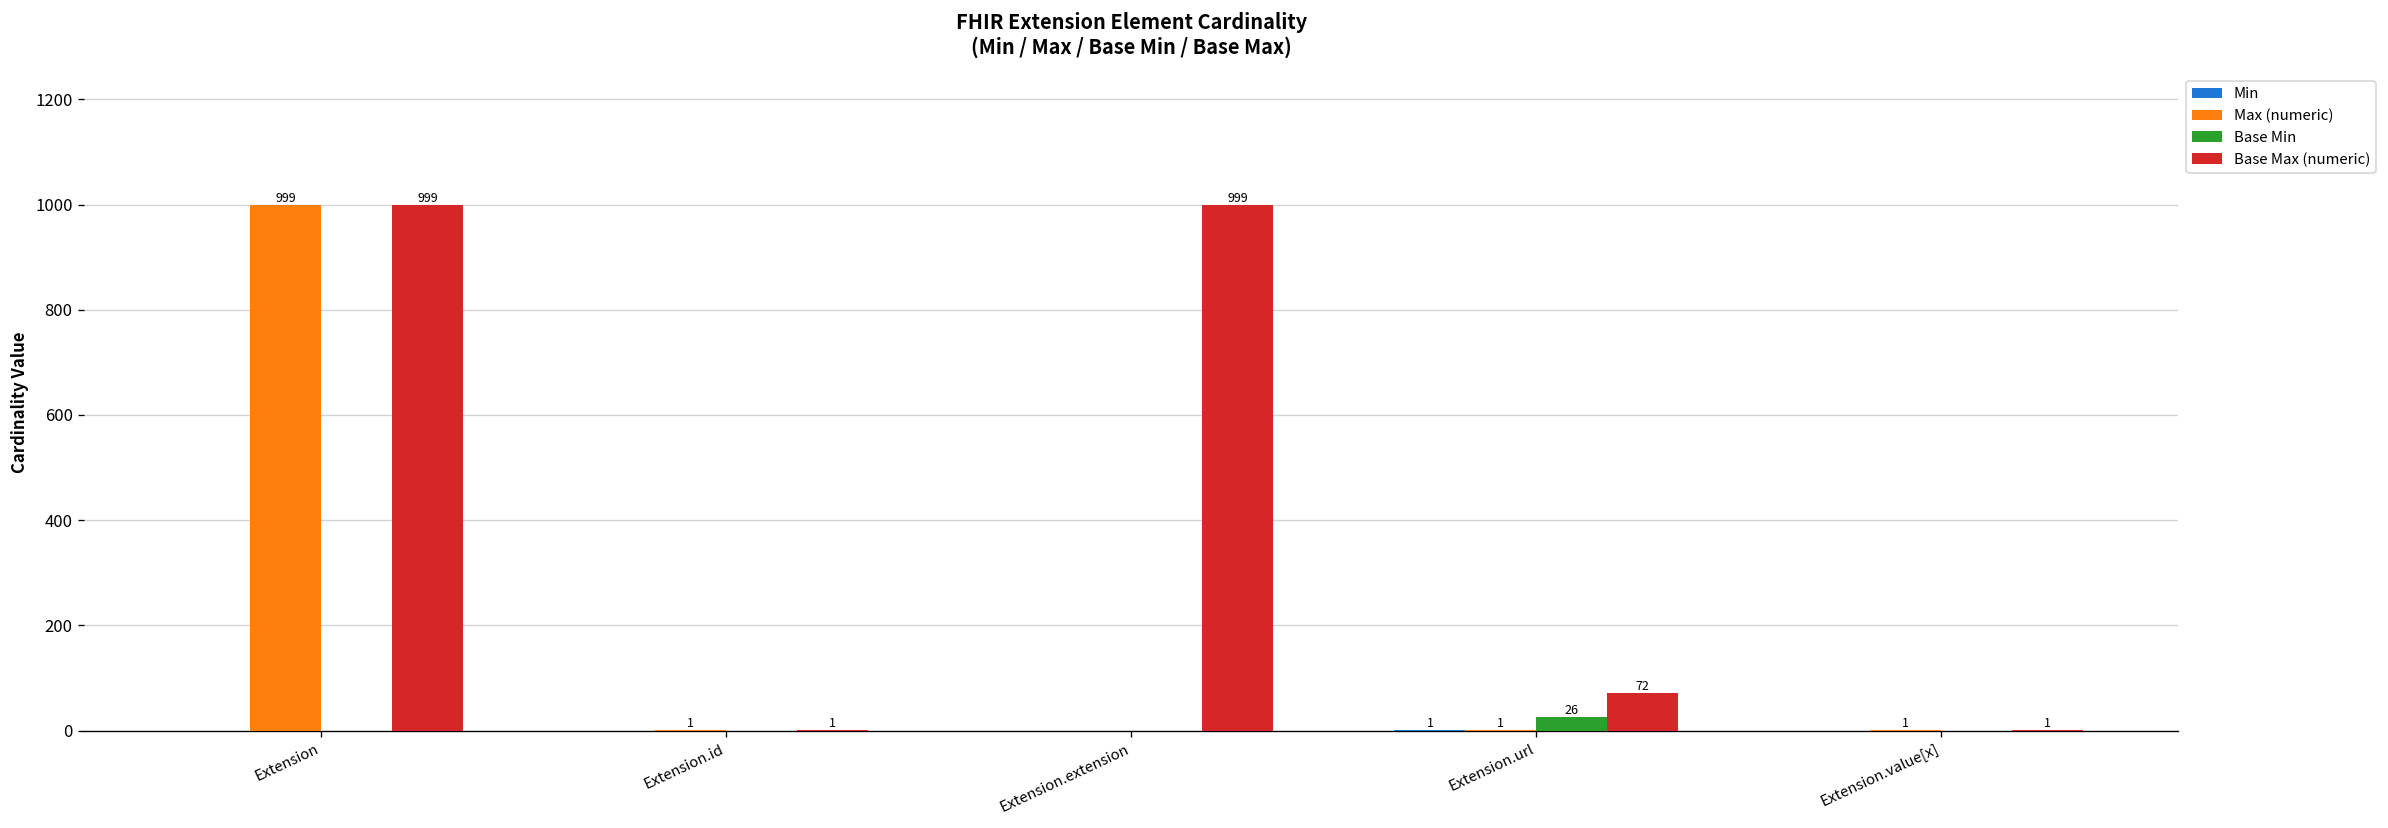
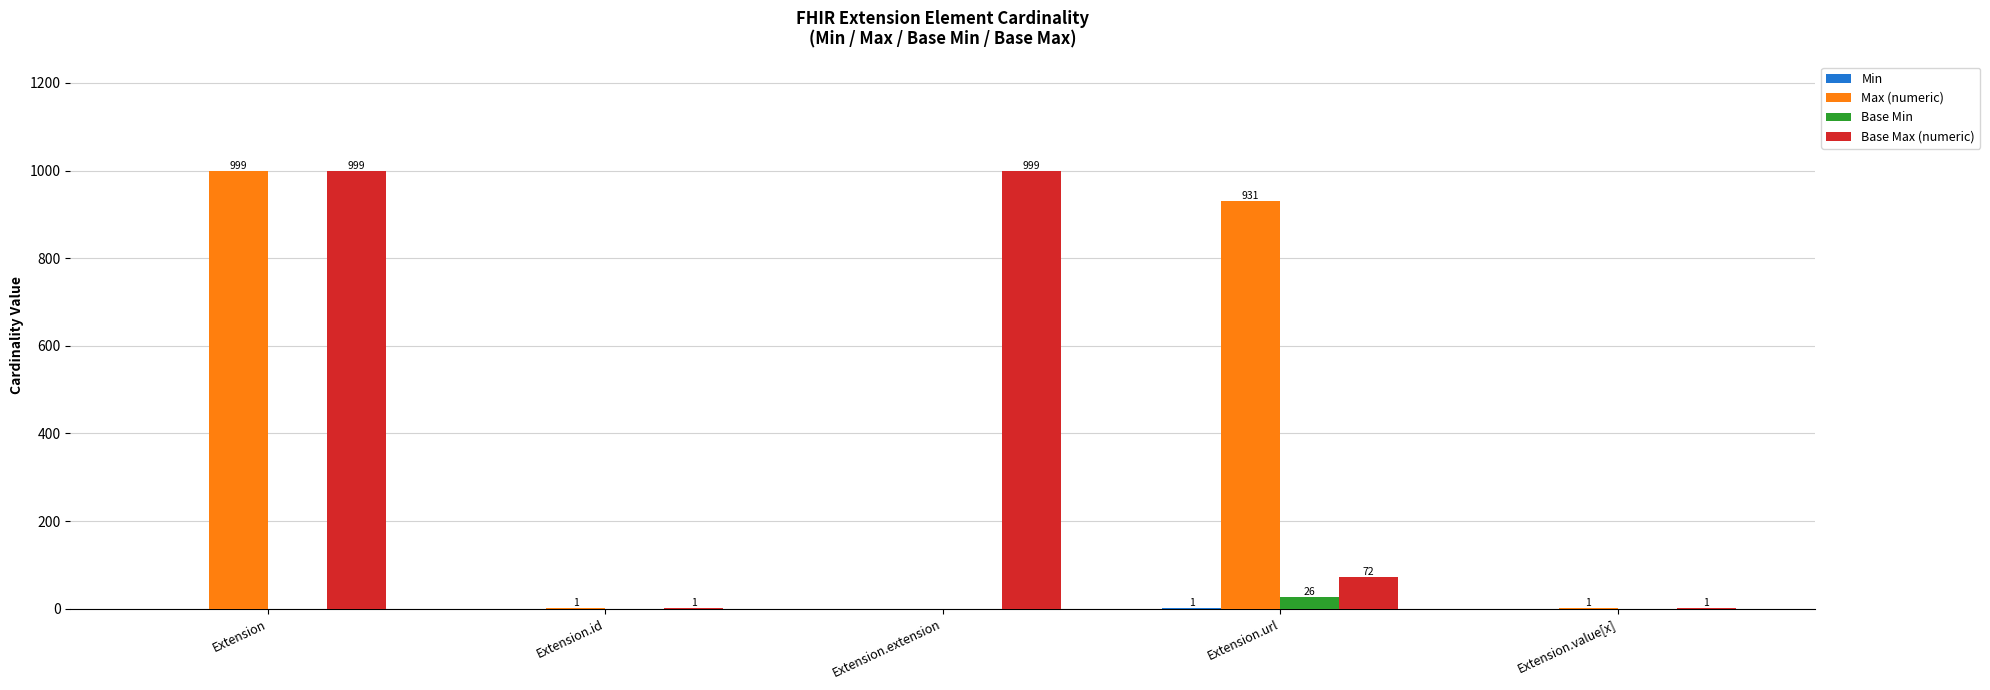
  {
    "Min": {
      "Extension.url": 1
    },
    "Max (numeric)": {
      "Extension": 999,
      "Extension.id": 1,
-     "Extension.url": 1,
+     "Extension.url": 931,
      "Extension.value[x]": 1
    },
    "Base Min": {
      "Extension.url": 26
    },
    "Base Max (numeric)": {
      "Extension": 999,
      "Extension.id": 1,
      "Extension.extension": 999,
      "Extension.url": 72,
      "Extension.value[x]": 1
    }
  }
